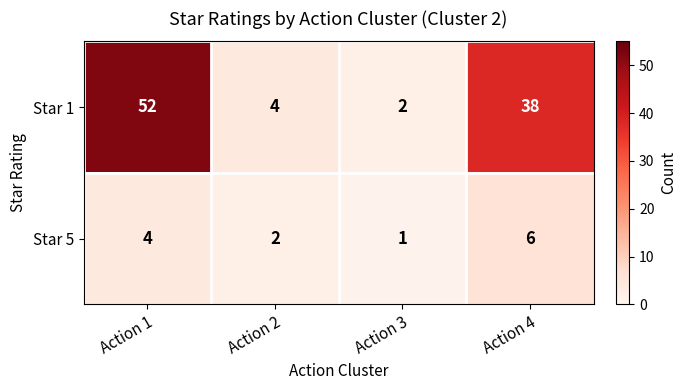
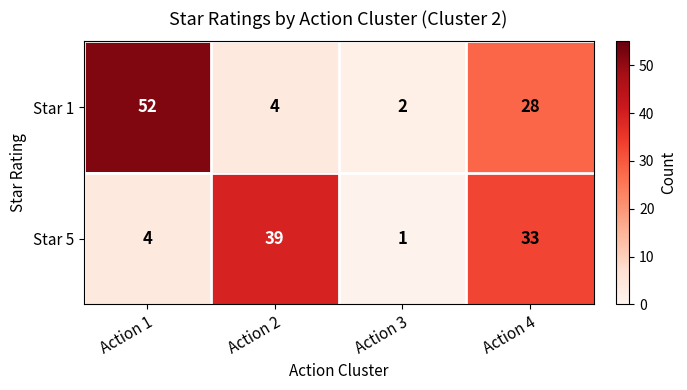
  {
    "Star 1": {
      "Action 1": 52,
      "Action 2": 4,
      "Action 3": 2,
-     "Action 4": 38
+     "Action 4": 28
    },
    "Star 5": {
      "Action 1": 4,
-     "Action 2": 2,
+     "Action 2": 39,
      "Action 3": 1,
-     "Action 4": 6
+     "Action 4": 33
    }
  }
